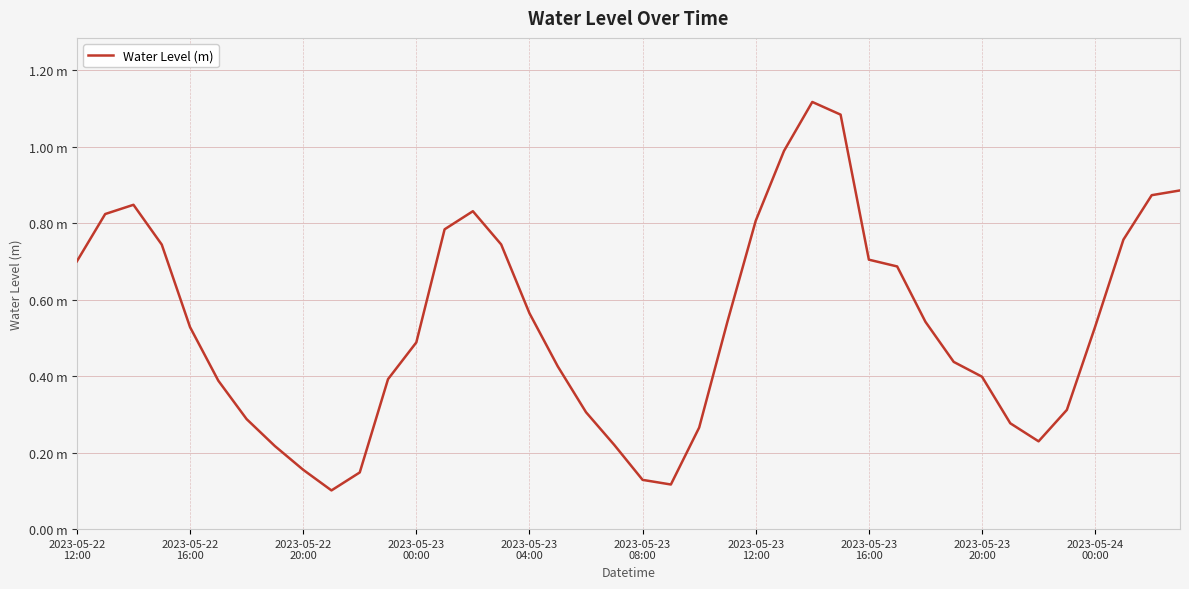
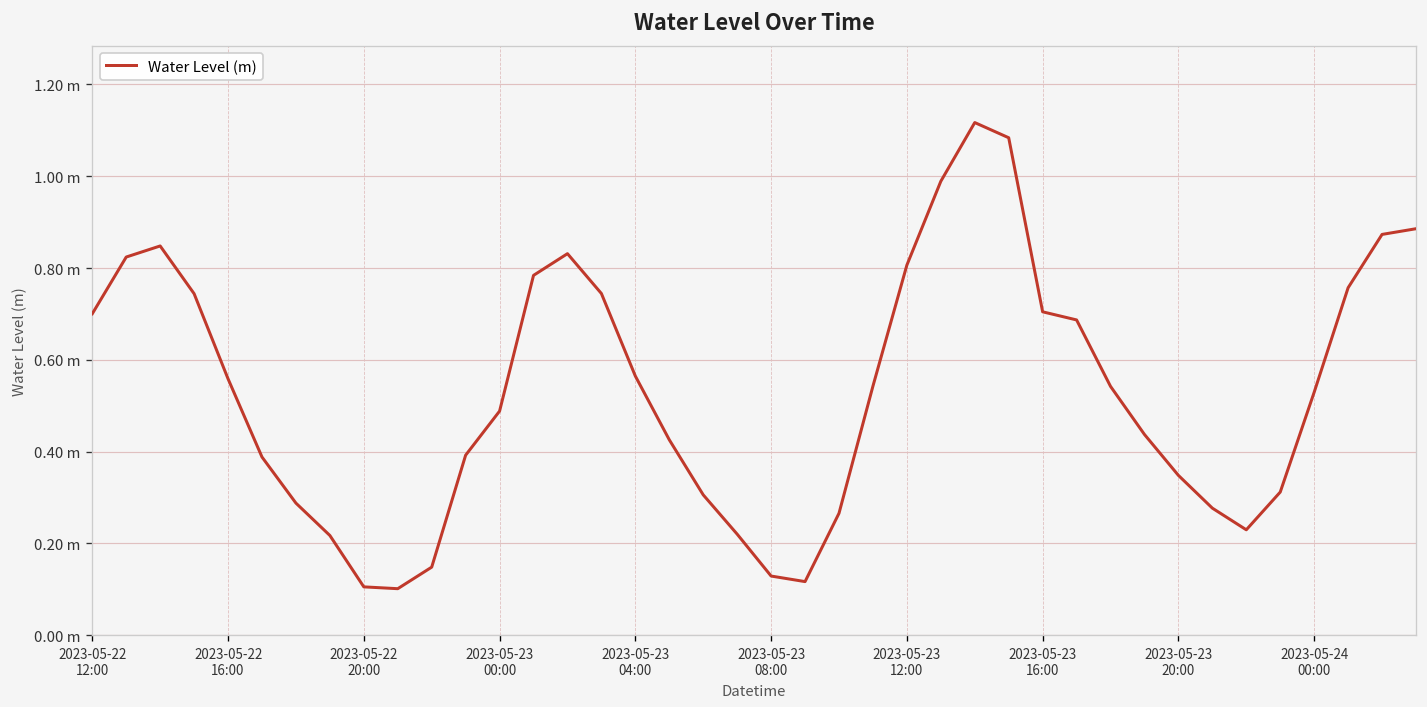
  {
    "2023-05-22 12:00": "0.70 m",
-   "2023-05-22 16:00": "0.53 m",
-   "2023-05-22 20:00": "0.16 m",
+   "2023-05-22 16:00": "0.56 m",
+   "2023-05-22 20:00": "0.11 m",
    "2023-05-23 00:00": "0.49 m",
    "2023-05-23 04:00": "0.56 m",
    "2023-05-23 08:00": "0.13 m",
    "2023-05-23 12:00": "0.81 m",
    "2023-05-23 16:00": "0.70 m",
-   "2023-05-23 20:00": "0.40 m",
+   "2023-05-23 20:00": "0.35 m",
    "2023-05-24 00:00": "0.53 m"
  }
